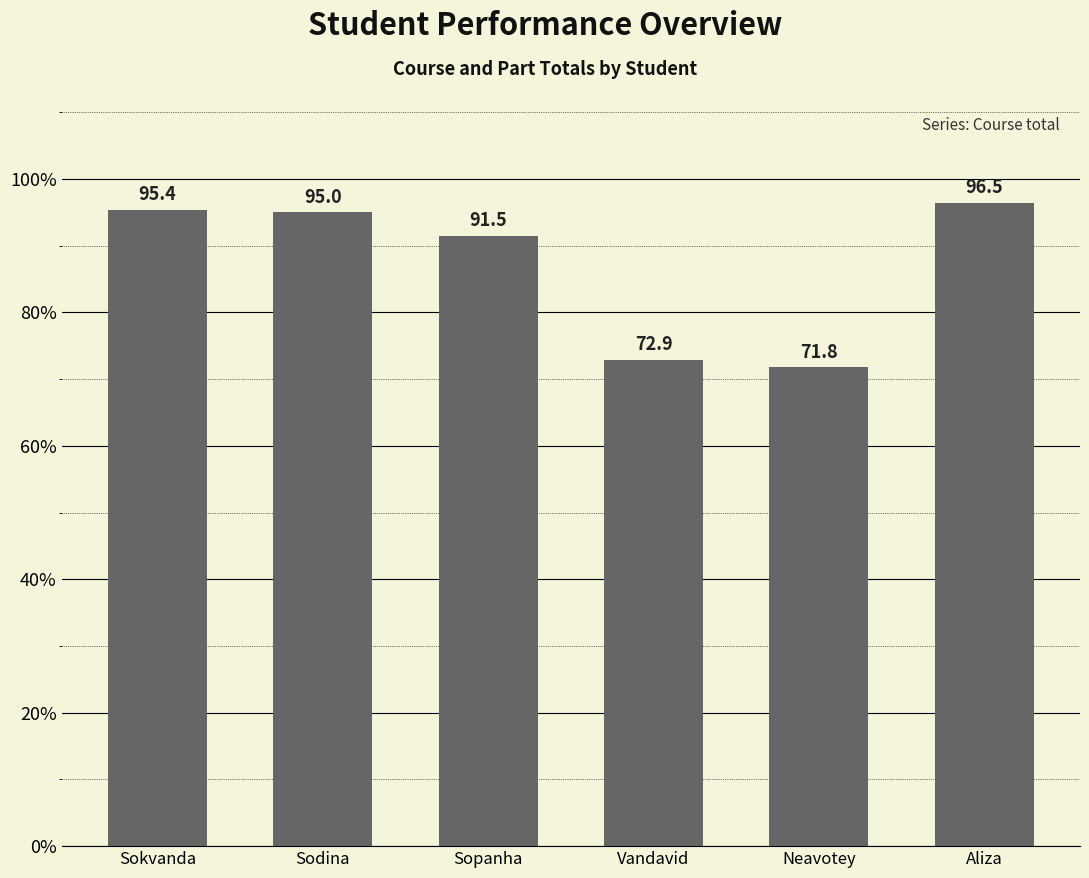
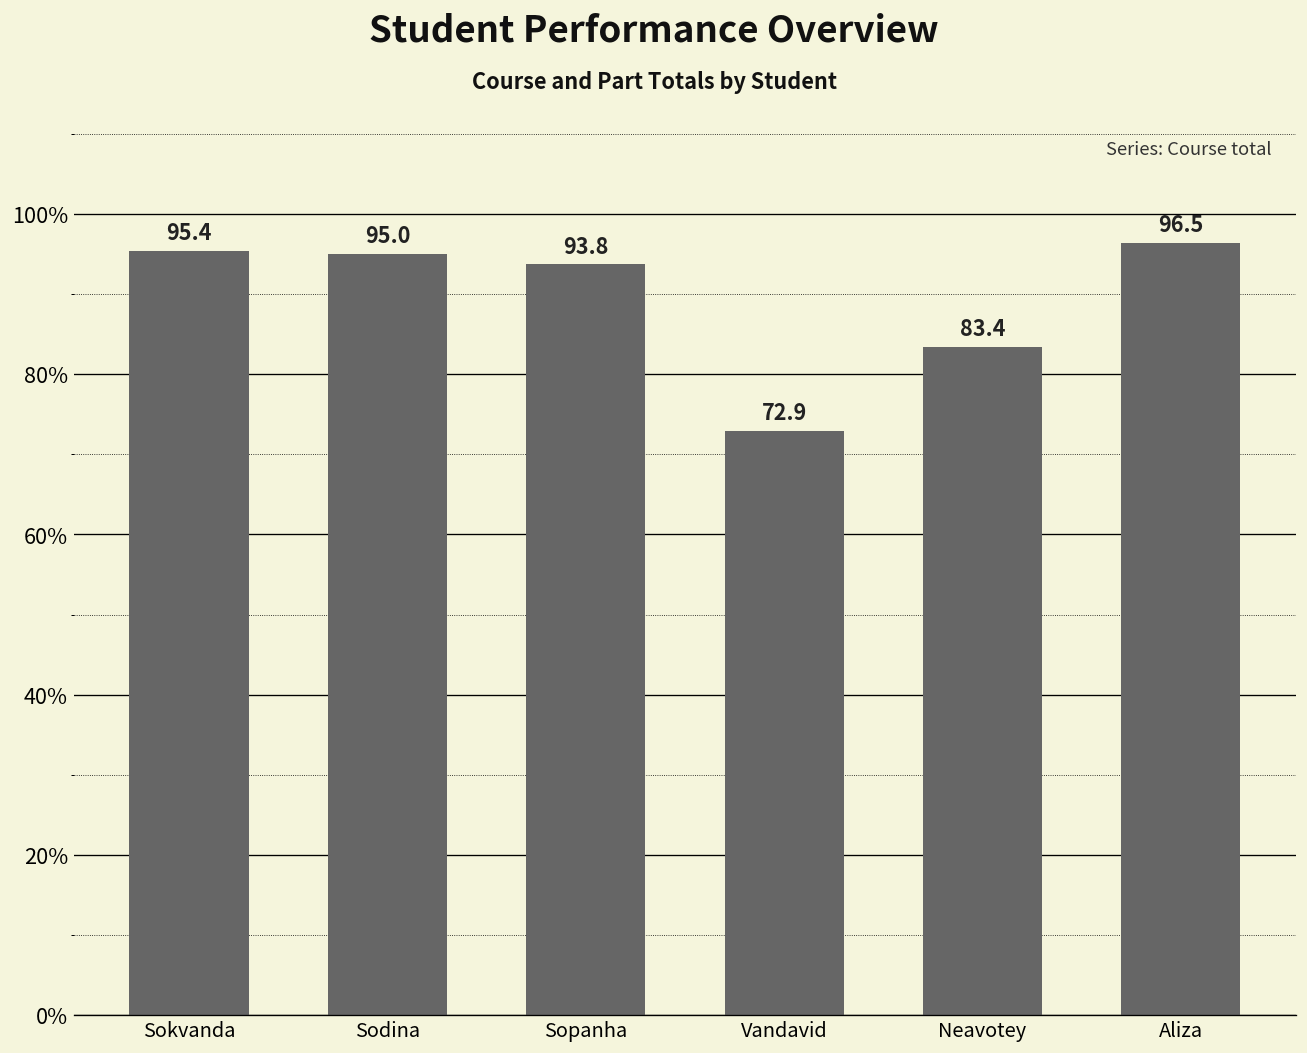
  {
    "Sokvanda": 95.4,
    "Sodina": 95.0,
-   "Sopanha": 91.5,
+   "Sopanha": 93.8,
    "Vandavid": 72.9,
-   "Neavotey": 71.8,
+   "Neavotey": 83.4,
    "Aliza": 96.5
  }
